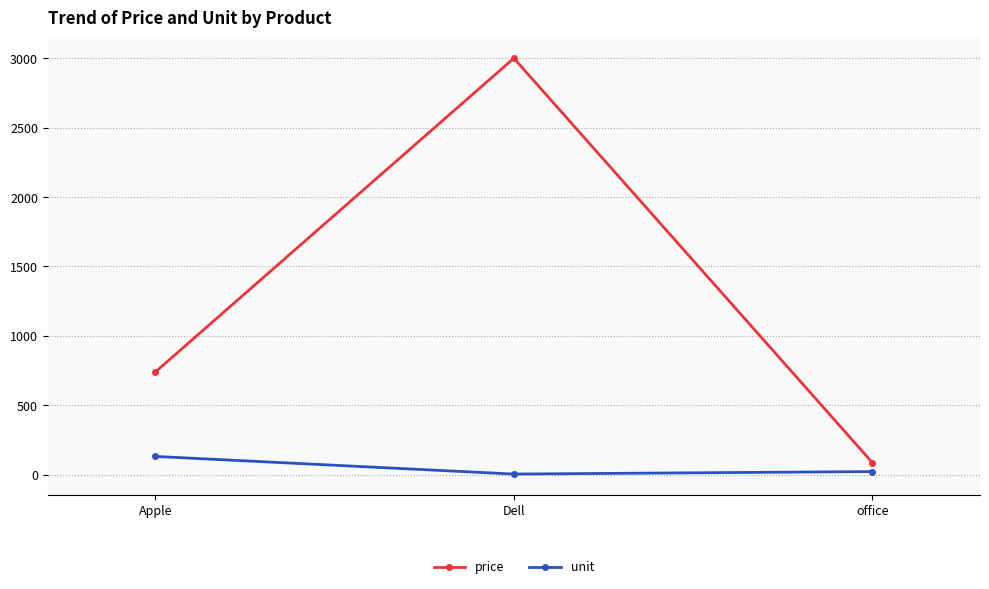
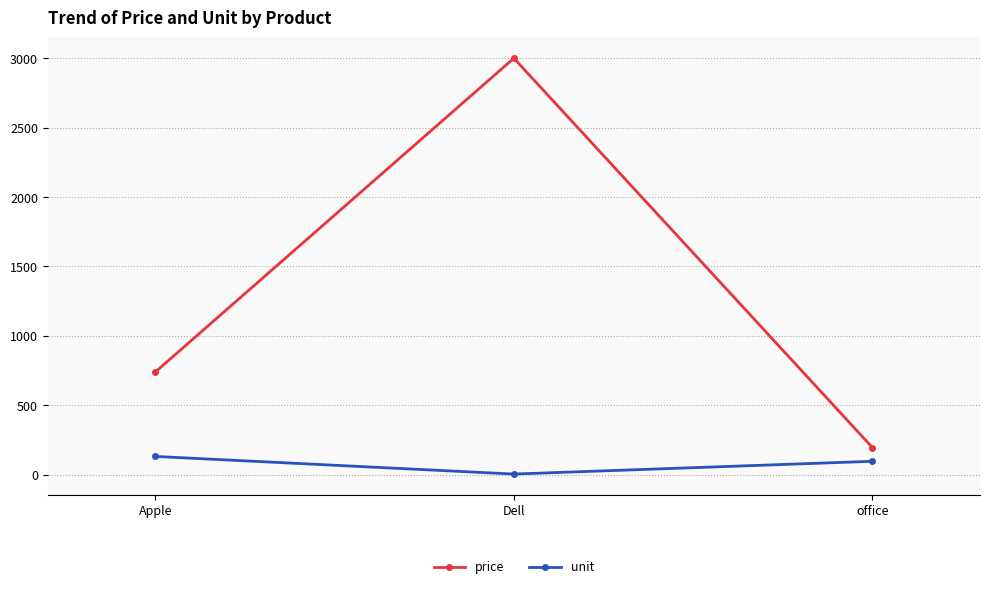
  {
    "price": {
      "Apple": 740,
      "Dell": 3000,
-     "office": 90
+     "office": 200
    },
    "unit": {
      "Apple": 130,
      "Dell": 10,
-     "office": 20
+     "office": 100
    }
  }
